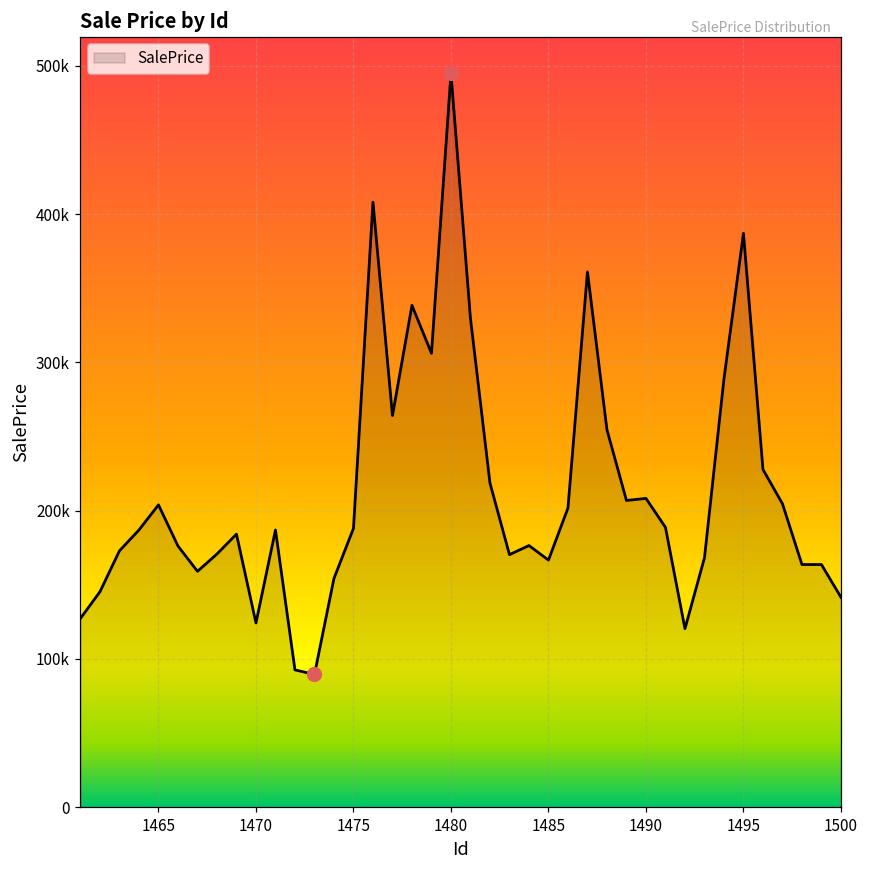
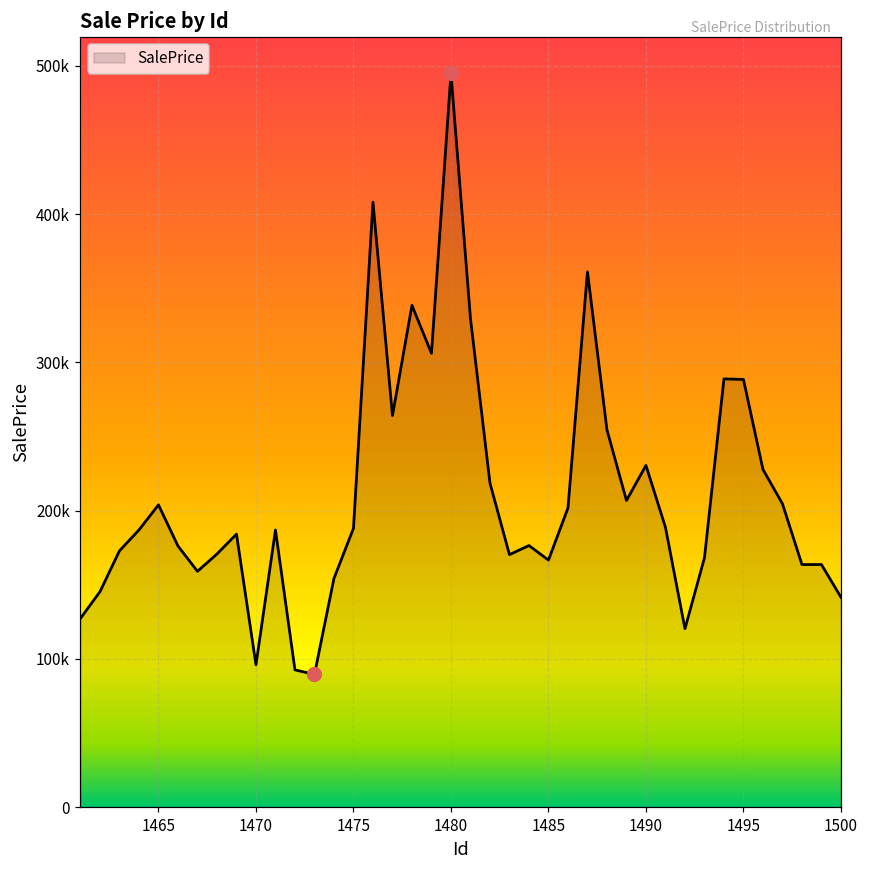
  {
    "SalePrice": {
      "1465": 204000,
-     "1470": 124000,
+     "1470": 96000,
      "1475": 188000,
      "1485": 167000,
-     "1490": 208000,
-     "1495": 387000,
+     "1490": 231000,
+     "1495": 288000,
      "1500": 142000
    }
  }
